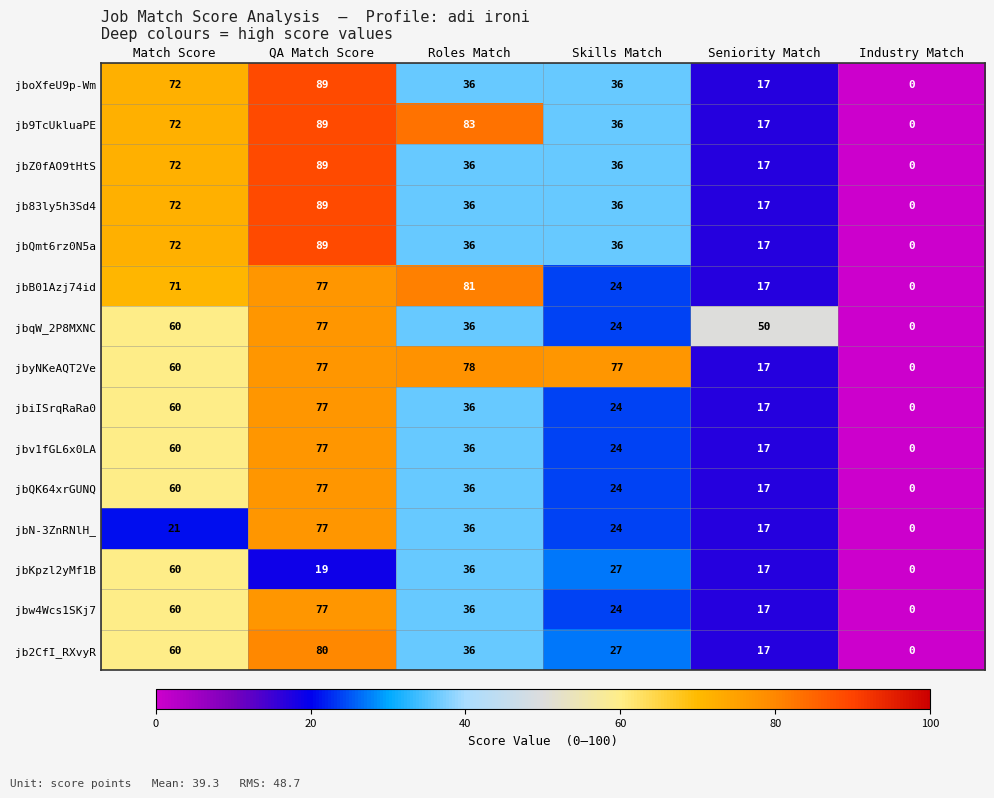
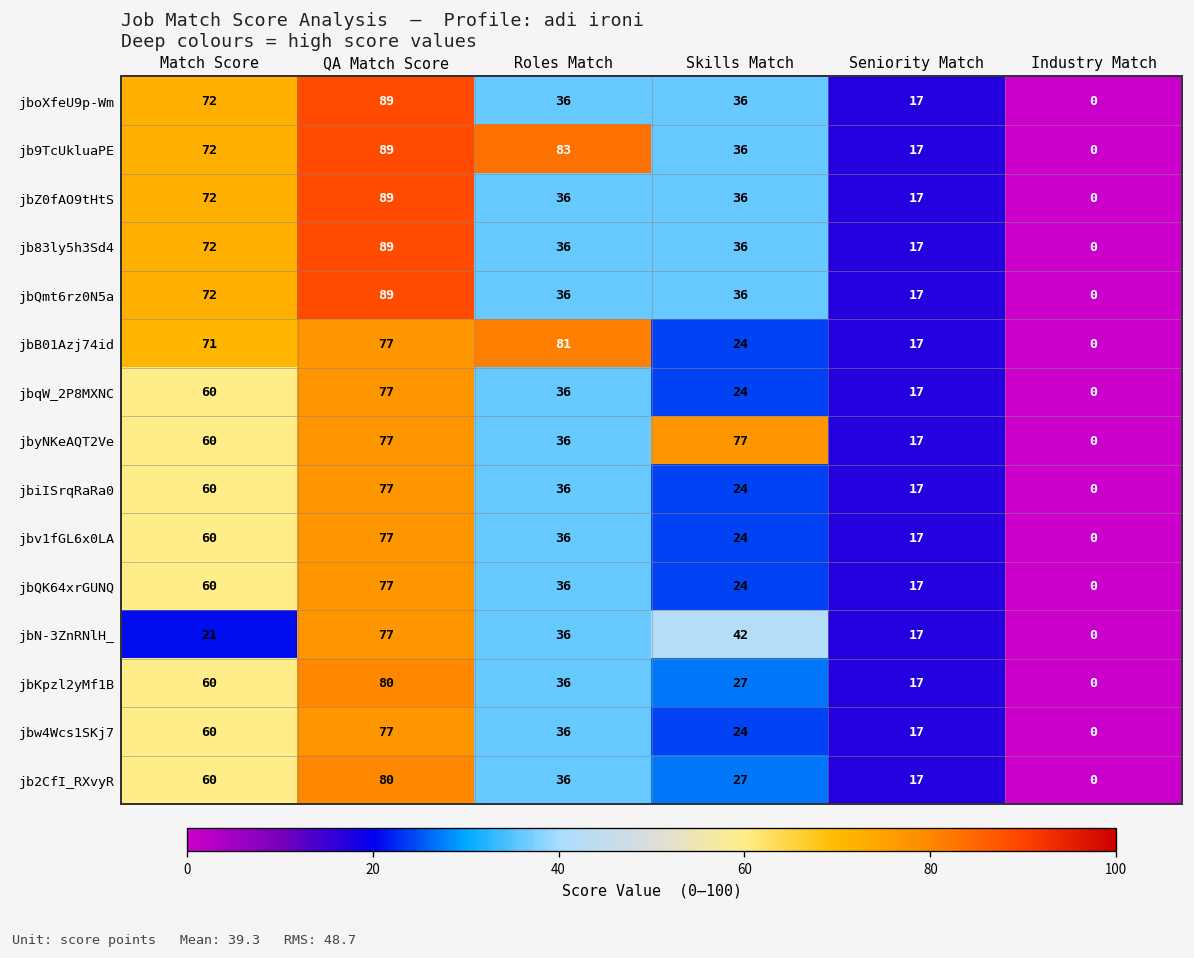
  {
    "jboXfeU9p-Wm": {
      "Match Score": 72,
      "QA Match Score": 89,
      "Roles Match": 36,
      "Skills Match": 36,
      "Seniority Match": 17,
      "Industry Match": 0
    },
    "jb9TcUkluaPE": {
      "Match Score": 72,
      "QA Match Score": 89,
      "Roles Match": 83,
      "Skills Match": 36,
      "Seniority Match": 17,
      "Industry Match": 0
    },
    "jbZ0fAO9tHtS": {
      "Match Score": 72,
      "QA Match Score": 89,
      "Roles Match": 36,
      "Skills Match": 36,
      "Seniority Match": 17,
      "Industry Match": 0
    },
    "jb83ly5h3Sd4": {
      "Match Score": 72,
      "QA Match Score": 89,
      "Roles Match": 36,
      "Skills Match": 36,
      "Seniority Match": 17,
      "Industry Match": 0
    },
    "jbQmt6rz0N5a": {
      "Match Score": 72,
      "QA Match Score": 89,
      "Roles Match": 36,
      "Skills Match": 36,
      "Seniority Match": 17,
      "Industry Match": 0
    },
    "jbB01Azj74id": {
      "Match Score": 71,
      "QA Match Score": 77,
      "Roles Match": 81,
      "Skills Match": 24,
      "Seniority Match": 17,
      "Industry Match": 0
    },
    "jbqW_2P8MXNC": {
      "Match Score": 60,
      "QA Match Score": 77,
      "Roles Match": 36,
      "Skills Match": 24,
-     "Seniority Match": 50,
+     "Seniority Match": 17,
      "Industry Match": 0
    },
    "jbyNKeAQT2Ve": {
      "Match Score": 60,
      "QA Match Score": 77,
-     "Roles Match": 78,
+     "Roles Match": 36,
      "Skills Match": 77,
      "Seniority Match": 17,
      "Industry Match": 0
    },
    "jbiISrqRaRa0": {
      "Match Score": 60,
      "QA Match Score": 77,
      "Roles Match": 36,
      "Skills Match": 24,
      "Seniority Match": 17,
      "Industry Match": 0
    },
    "jbv1fGL6x0LA": {
      "Match Score": 60,
      "QA Match Score": 77,
      "Roles Match": 36,
      "Skills Match": 24,
      "Seniority Match": 17,
      "Industry Match": 0
    },
    "jbQK64xrGUNQ": {
      "Match Score": 60,
      "QA Match Score": 77,
      "Roles Match": 36,
      "Skills Match": 24,
      "Seniority Match": 17,
      "Industry Match": 0
    },
    "jbN-3ZnRNlH_": {
      "Match Score": 21,
      "QA Match Score": 77,
      "Roles Match": 36,
-     "Skills Match": 24,
+     "Skills Match": 42,
      "Seniority Match": 17,
      "Industry Match": 0
    },
    "jbKpzl2yMf1B": {
      "Match Score": 60,
-     "QA Match Score": 19,
+     "QA Match Score": 80,
      "Roles Match": 36,
      "Skills Match": 27,
      "Seniority Match": 17,
      "Industry Match": 0
    },
    "jbw4Wcs1SKj7": {
      "Match Score": 60,
      "QA Match Score": 77,
      "Roles Match": 36,
      "Skills Match": 24,
      "Seniority Match": 17,
      "Industry Match": 0
    },
    "jb2CfI_RXvyR": {
      "Match Score": 60,
      "QA Match Score": 80,
      "Roles Match": 36,
      "Skills Match": 27,
      "Seniority Match": 17,
      "Industry Match": 0
    }
  }
